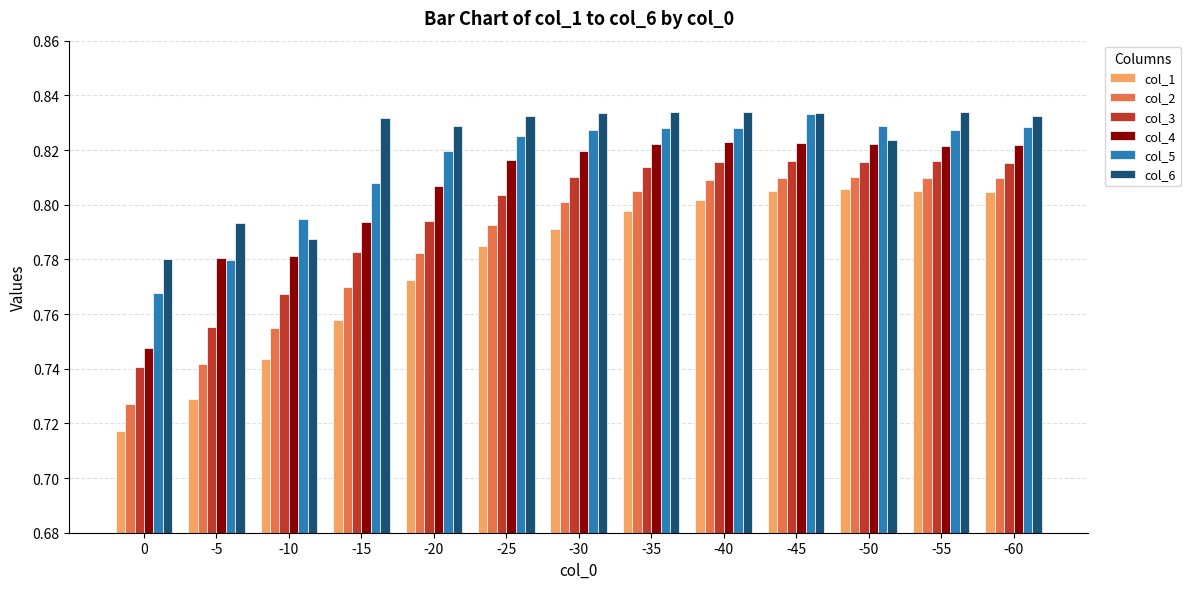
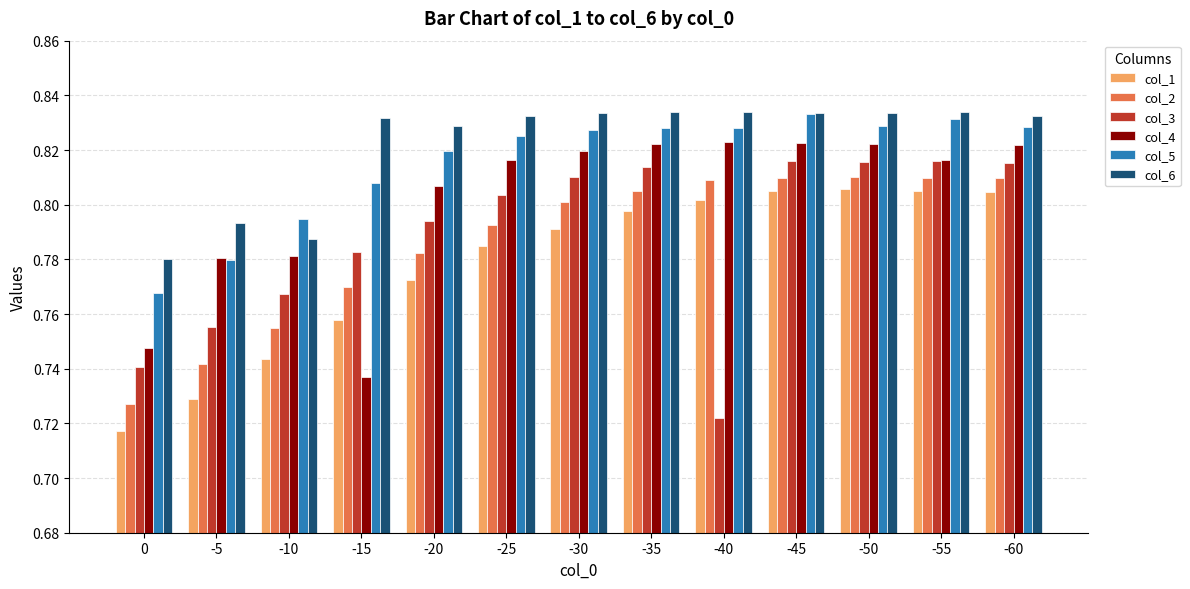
  {
    "col_3": {
      "0": 0.741,
      "-5": 0.755,
      "-10": 0.767,
      "-15": 0.783,
      "-20": 0.794,
      "-25": 0.804,
      "-30": 0.810,
      "-35": 0.814,
-     "-40": 0.816,
+     "-40": 0.722,
      "-45": 0.816,
      "-50": 0.816,
      "-55": 0.816,
      "-60": 0.815
    },
    "col_4": {
      "0": 0.748,
      "-5": 0.781,
      "-10": 0.781,
-     "-15": 0.794,
+     "-15": 0.737,
      "-20": 0.807,
      "-25": 0.816,
      "-30": 0.820,
      "-35": 0.822,
      "-40": 0.823,
      "-45": 0.822,
      "-50": 0.822,
-     "-55": 0.821,
+     "-55": 0.816,
      "-60": 0.822
    },
    "col_5": {
      "0": 0.768,
      "-5": 0.780,
      "-10": 0.795,
      "-15": 0.808,
      "-20": 0.819,
      "-25": 0.825,
      "-30": 0.827,
      "-35": 0.828,
      "-40": 0.828,
      "-45": 0.833,
      "-50": 0.829,
-     "-55": 0.827,
+     "-55": 0.831,
      "-60": 0.828
    },
    "col_6": {
      "0": 0.780,
      "-5": 0.793,
      "-10": 0.787,
      "-15": 0.832,
      "-20": 0.829,
      "-25": 0.833,
      "-30": 0.834,
      "-35": 0.834,
      "-40": 0.834,
      "-45": 0.834,
-     "-50": 0.824,
+     "-50": 0.834,
      "-55": 0.834,
      "-60": 0.832
    }
  }
